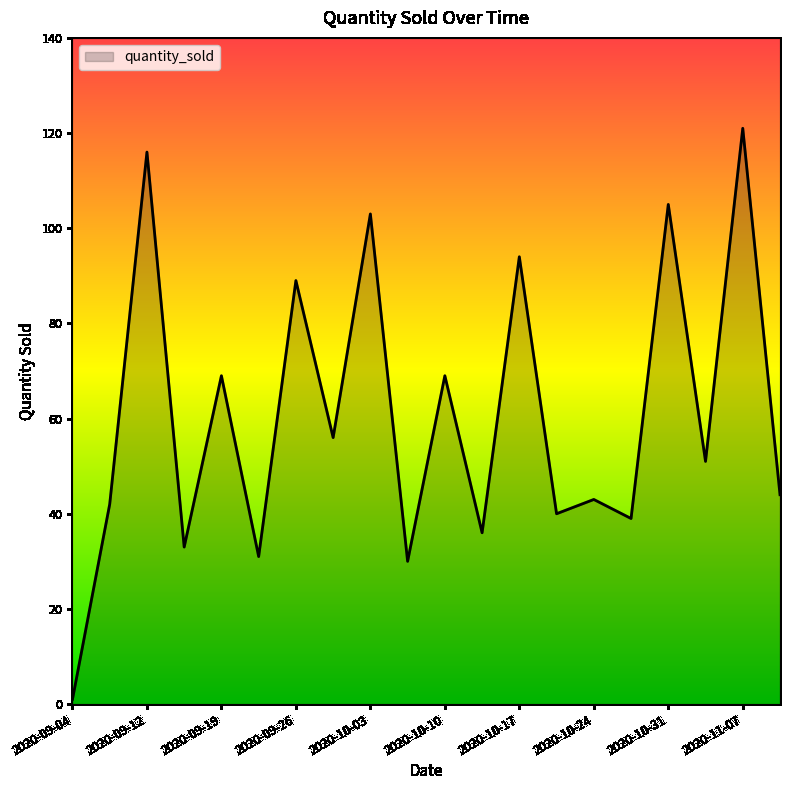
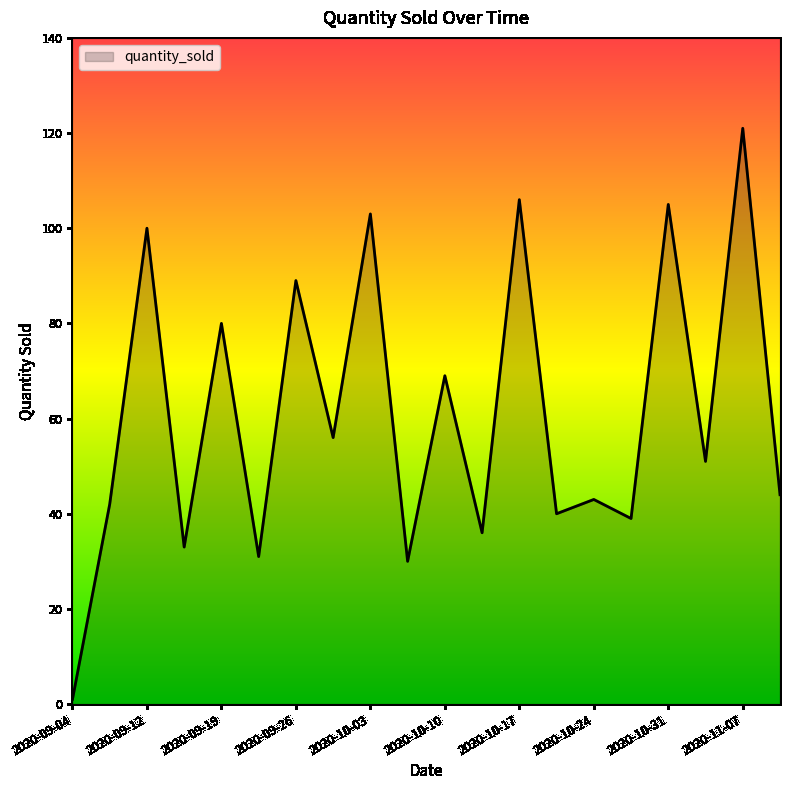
  {
    "2020-09-04": 1,
-   "2020-09-12": 116,
-   "2020-09-19": 69,
+   "2020-09-12": 100,
+   "2020-09-19": 80,
    "2020-09-26": 89,
    "2020-10-03": 103,
    "2020-10-10": 69,
-   "2020-10-17": 94,
+   "2020-10-17": 106,
    "2020-10-24": 43,
    "2020-10-31": 105,
    "2020-11-07": 121
  }
